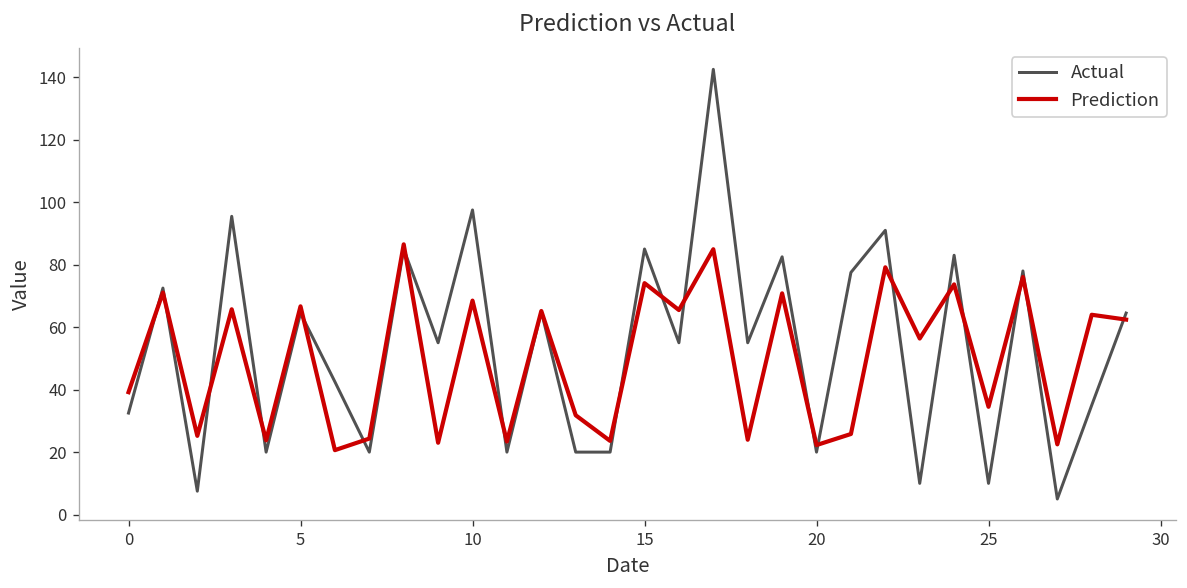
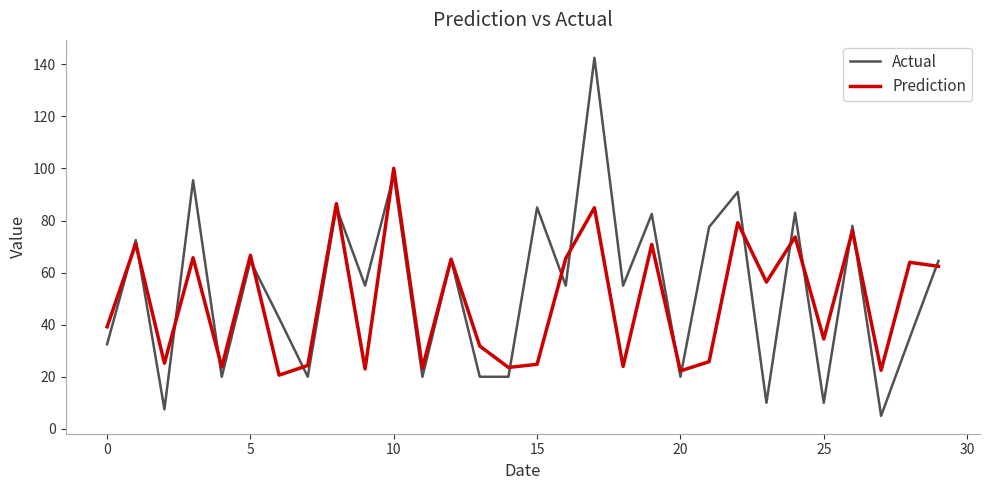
  {
    "Actual": {
      "0": 33,
      "5": 64,
      "10": 98,
      "15": 85,
      "20": 20,
      "25": 10
    },
    "Prediction": {
      "0": 39,
      "5": 67,
-     "10": 68,
-     "15": 74,
+     "10": 100,
+     "15": 25,
      "20": 22,
      "25": 35
    }
  }
